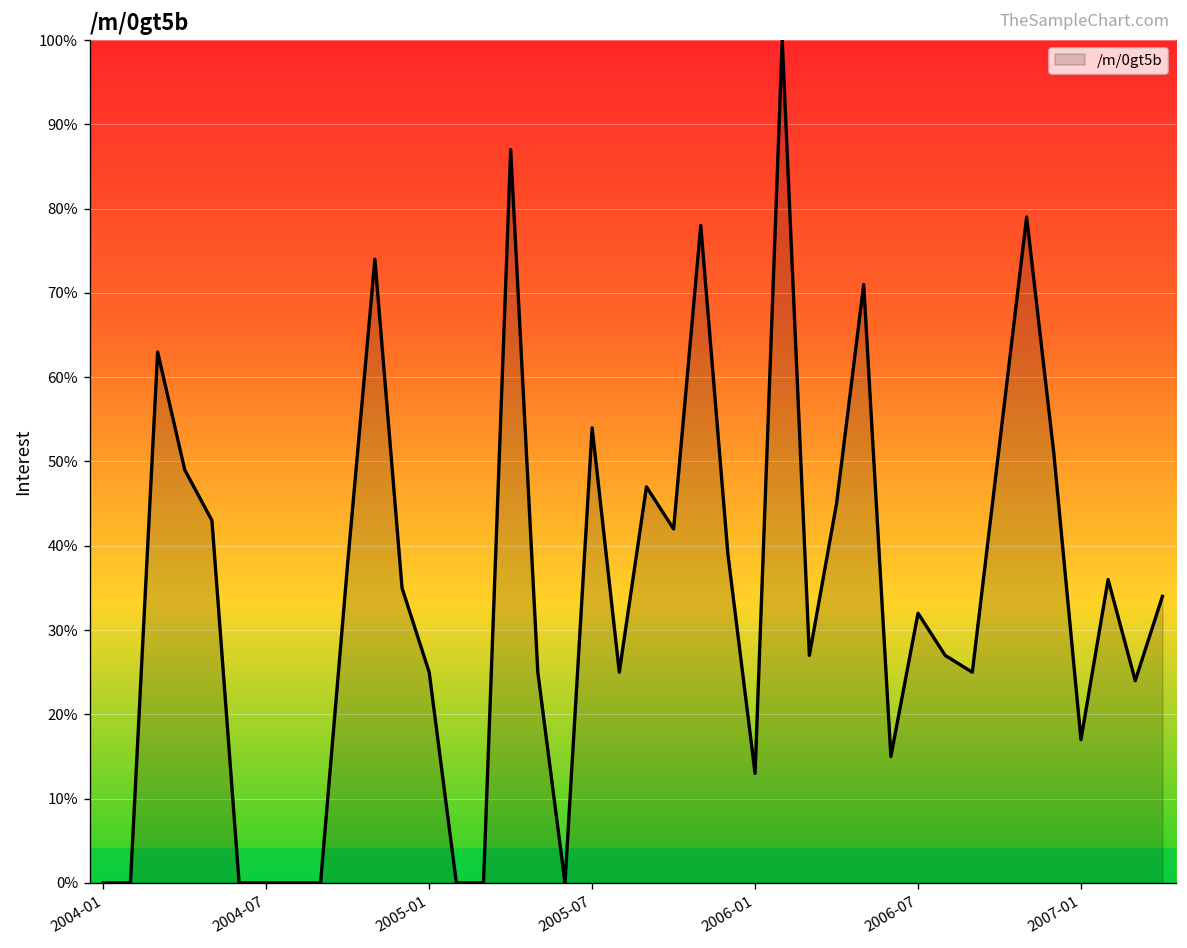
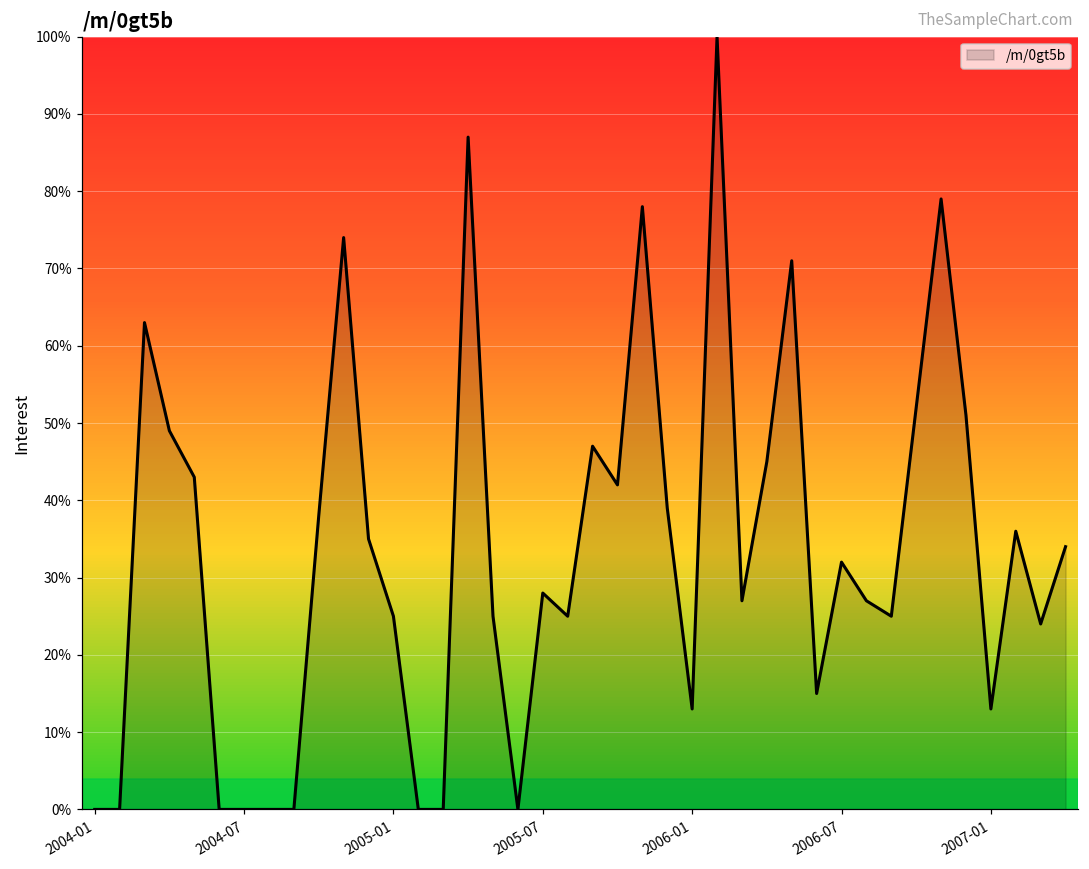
  {
    "2005-01": "25%",
-   "2005-07": "54%",
+   "2005-07": "28%",
    "2006-01": "13%",
    "2006-07": "32%",
-   "2007-01": "17%"
+   "2007-01": "13%"
  }
